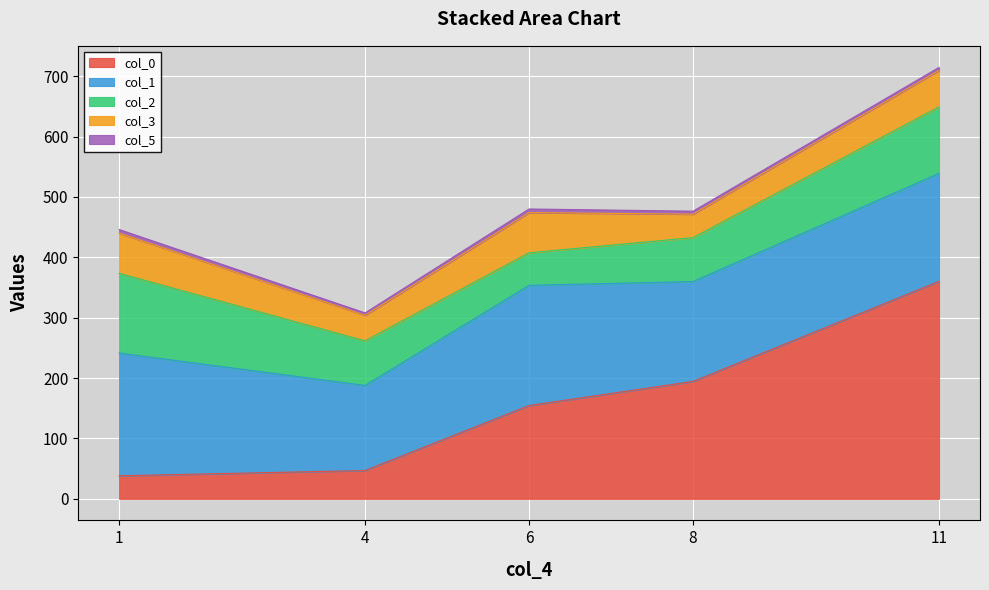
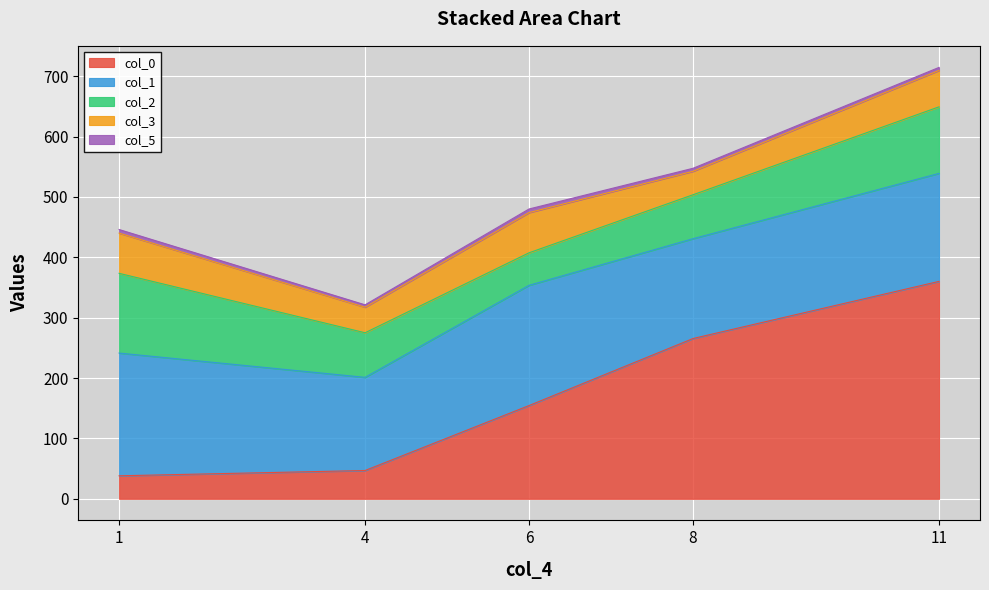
  {
    "col_0": {
      "1": 40,
      "4": 50,
      "6": 150,
-     "8": 190,
+     "8": 270,
      "11": 360
    },
    "col_1": {
      "1": 200,
-     "4": 140,
+     "4": 150,
      "6": 200,
      "8": 170,
      "11": 180
    },
    "col_2": {
      "1": 130,
      "4": 70,
      "6": 50,
      "8": 70,
      "11": 110
    },
    "col_3": {
      "1": 70,
      "6": 70,
      "8": 40,
      "11": 60
    },
    "col_5": {
      "1": 10,
      "6": 10,
      "8": 10,
      "11": 10
    }
  }
